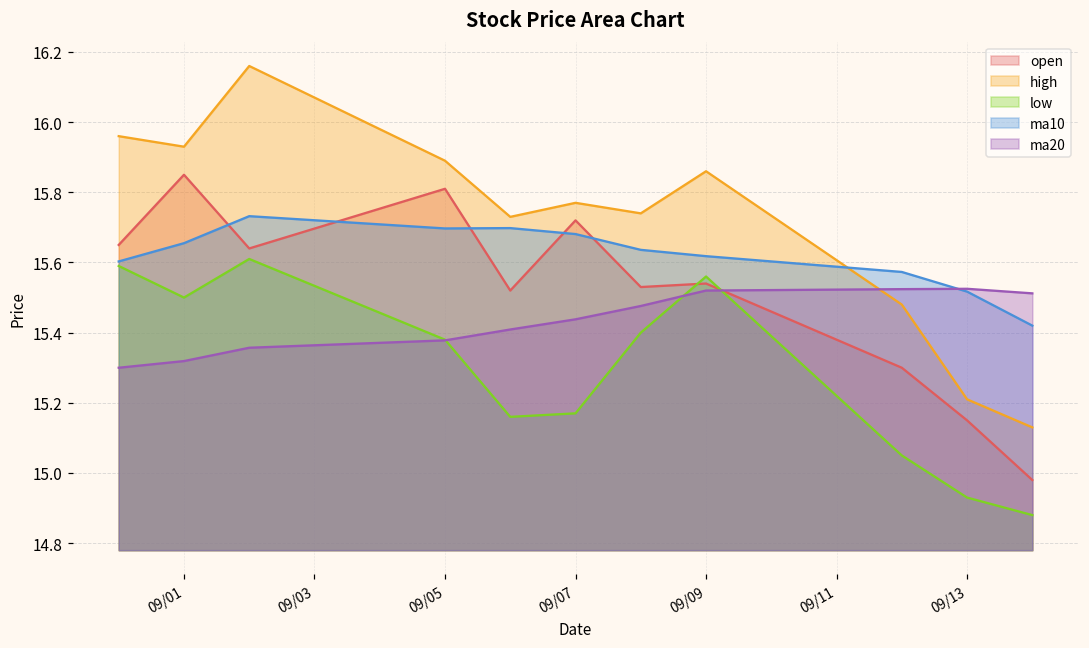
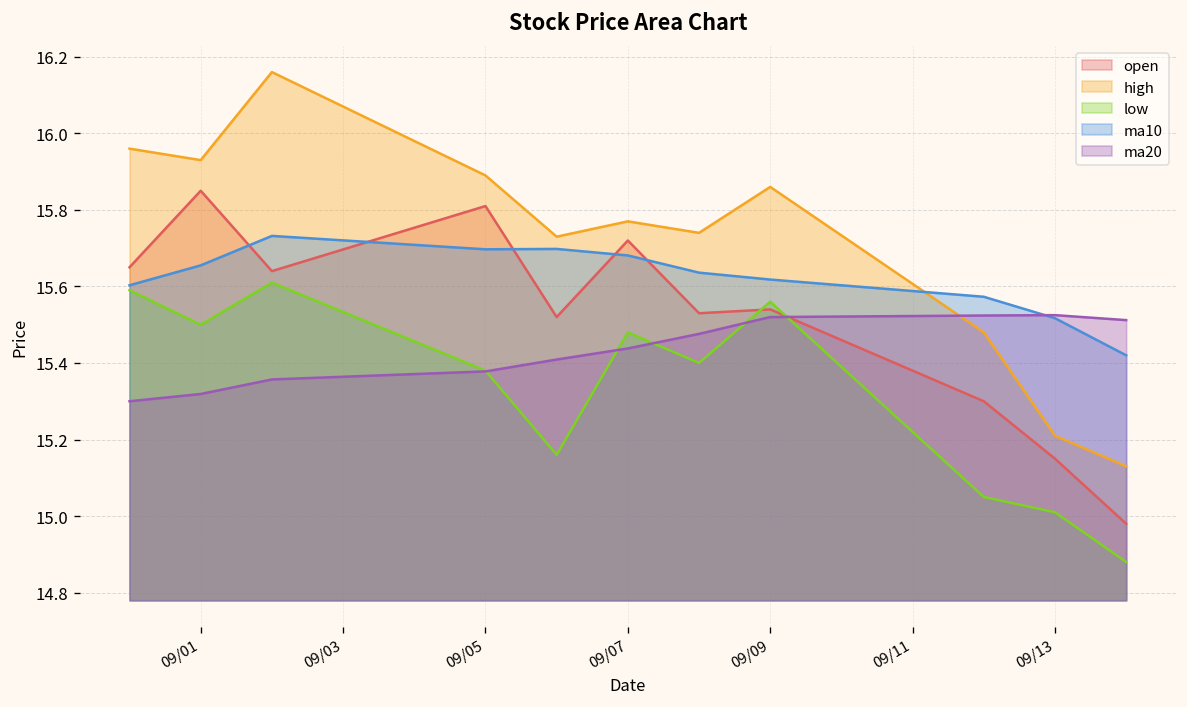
  {
    "low": {
      "09/01": 15.50,
-     "09/07": 15.17,
+     "09/07": 15.48,
      "09/09": 15.56,
-     "09/13": 14.93
+     "09/13": 15.01
    }
  }
